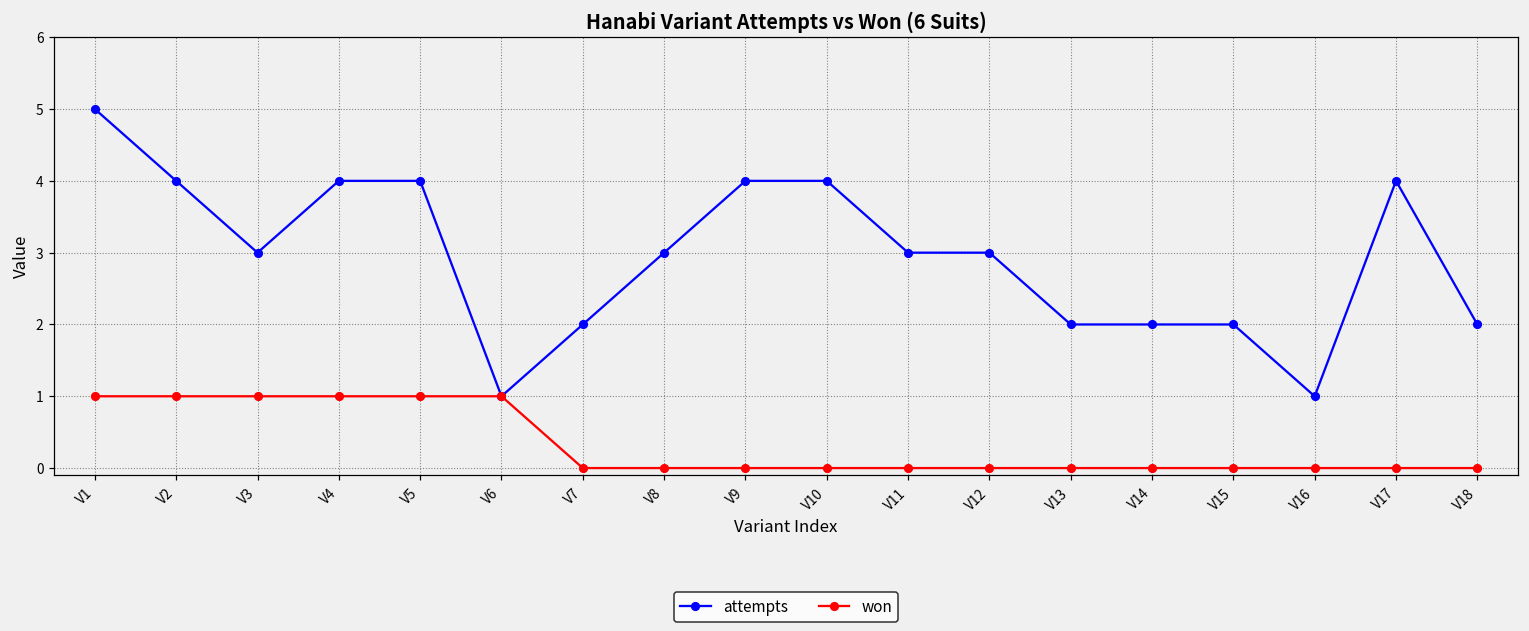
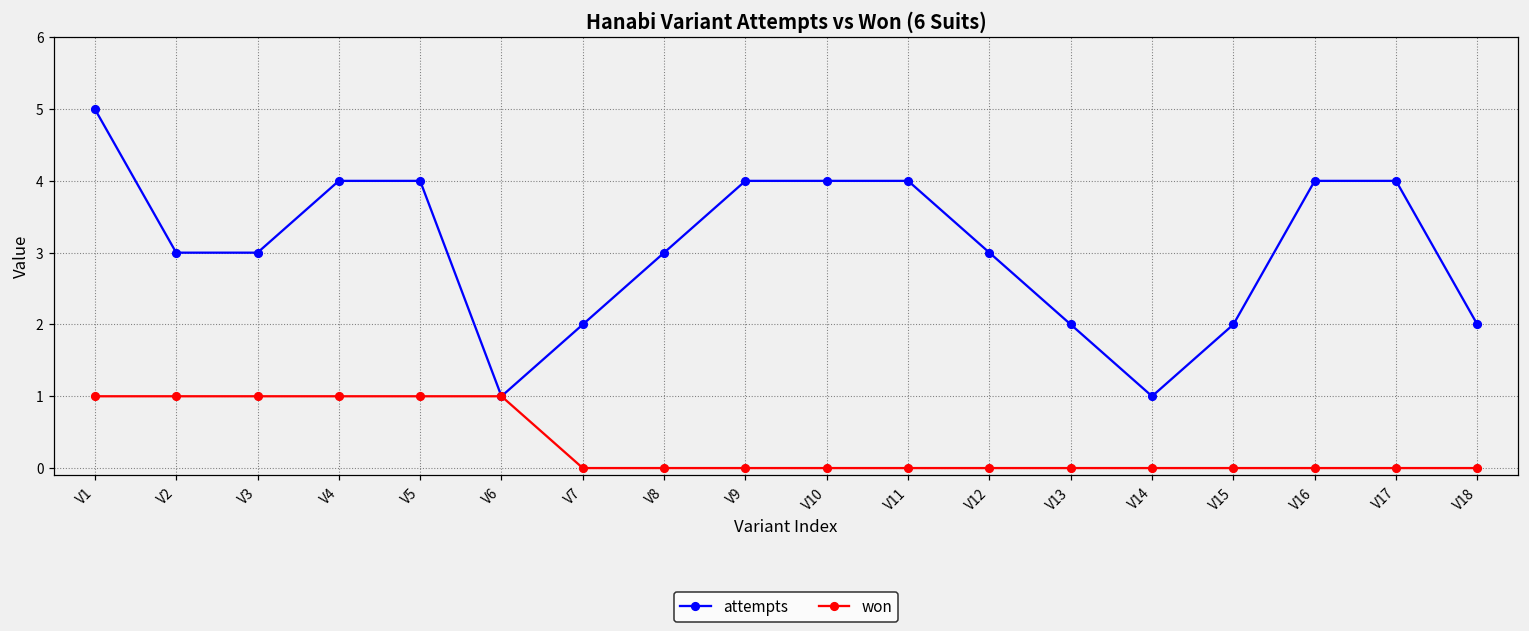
  {
    "attempts": {
      "V1": 5,
-     "V2": 4,
+     "V2": 3,
      "V3": 3,
      "V4": 4,
      "V5": 4,
      "V7": 2,
      "V8": 3,
      "V9": 4,
      "V10": 4,
-     "V11": 3,
+     "V11": 4,
      "V12": 3,
      "V13": 2,
-     "V14": 2,
+     "V14": 1,
      "V15": 2,
-     "V16": 1,
+     "V16": 4,
      "V17": 4,
      "V18": 2
    },
    "won": {
      "V1": 1,
      "V2": 1,
      "V3": 1,
      "V4": 1,
      "V5": 1,
      "V7": 0,
      "V8": 0,
      "V9": 0,
      "V10": 0,
      "V11": 0,
      "V12": 0,
      "V13": 0,
      "V14": 0,
      "V15": 0,
      "V16": 0,
      "V17": 0,
      "V18": 0
    }
  }
